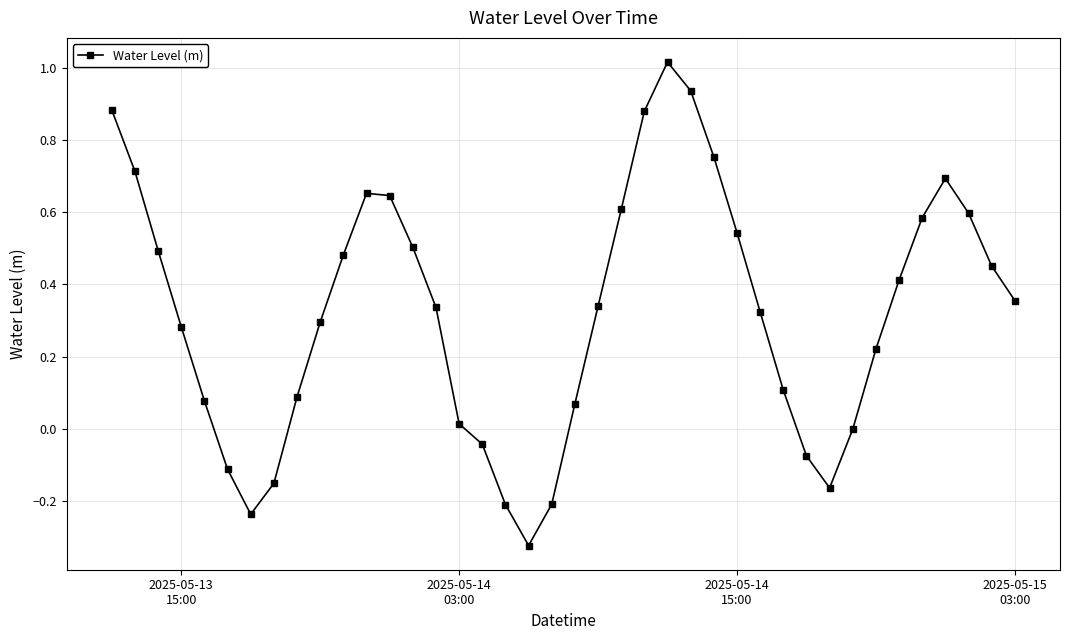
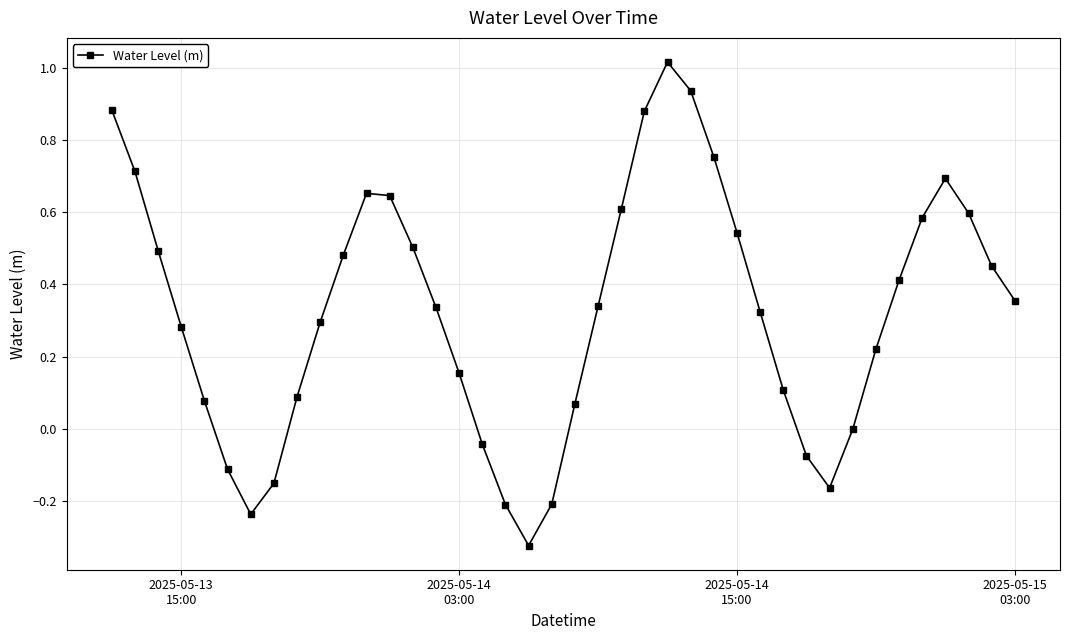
  {
    "2025-05-13 15:00": 0.28,
-   "2025-05-14 03:00": 0.01,
+   "2025-05-14 03:00": 0.15,
    "2025-05-14 15:00": 0.54,
    "2025-05-15 03:00": 0.36
  }
